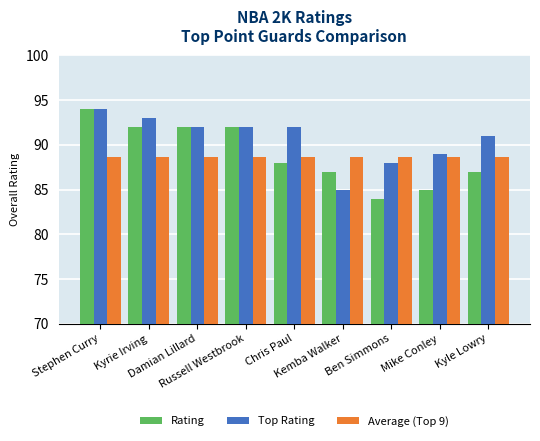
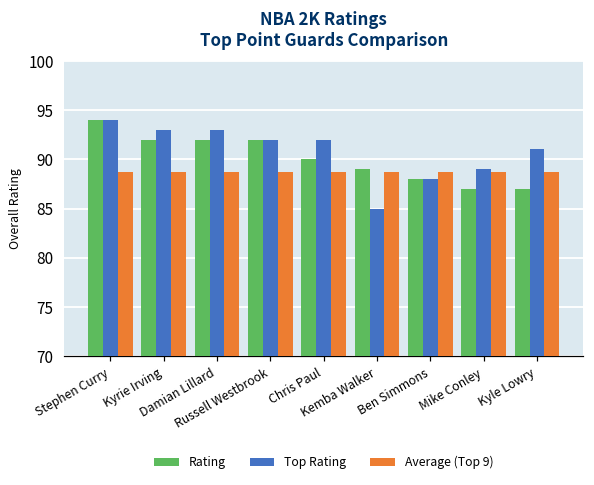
  {
    "Rating": {
      "Stephen Curry": 94,
      "Kyrie Irving": 92,
      "Damian Lillard": 92,
      "Russell Westbrook": 92,
-     "Chris Paul": 88,
-     "Kemba Walker": 87,
-     "Ben Simmons": 84,
-     "Mike Conley": 85,
+     "Chris Paul": 90,
+     "Kemba Walker": 89,
+     "Ben Simmons": 88,
+     "Mike Conley": 87,
      "Kyle Lowry": 87
    },
    "Top Rating": {
      "Stephen Curry": 94,
      "Kyrie Irving": 93,
-     "Damian Lillard": 92,
+     "Damian Lillard": 93,
      "Russell Westbrook": 92,
      "Chris Paul": 92,
      "Kemba Walker": 85,
      "Ben Simmons": 88,
      "Mike Conley": 89,
      "Kyle Lowry": 91
    },
    "Average (Top 9)": {
      "Stephen Curry": 89,
      "Kyrie Irving": 89,
      "Damian Lillard": 89,
      "Russell Westbrook": 89,
      "Chris Paul": 89,
      "Kemba Walker": 89,
      "Ben Simmons": 89,
      "Mike Conley": 89,
      "Kyle Lowry": 89
    }
  }
